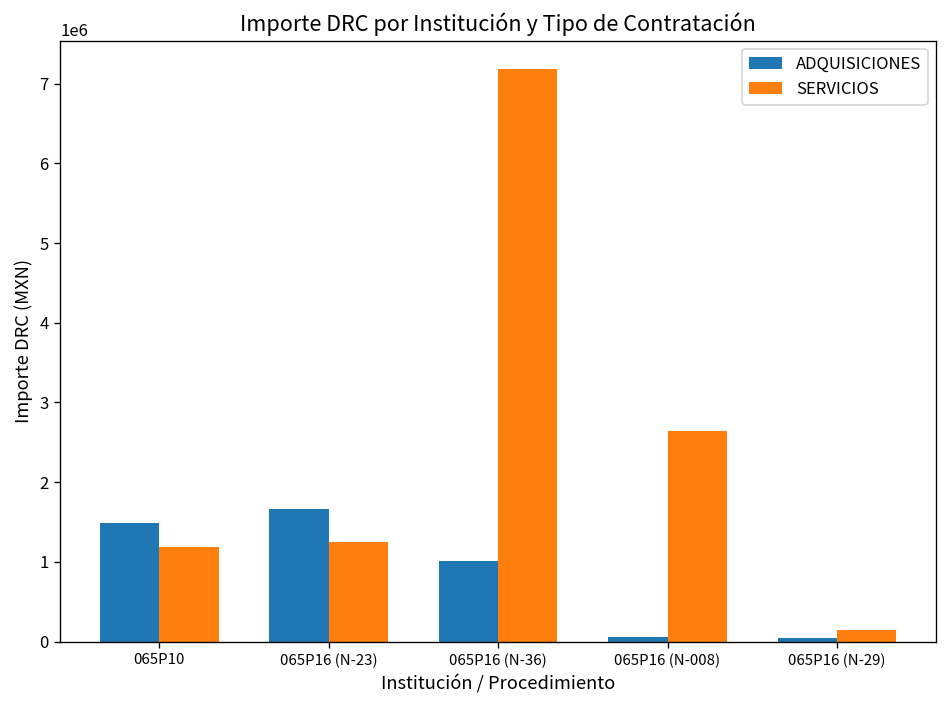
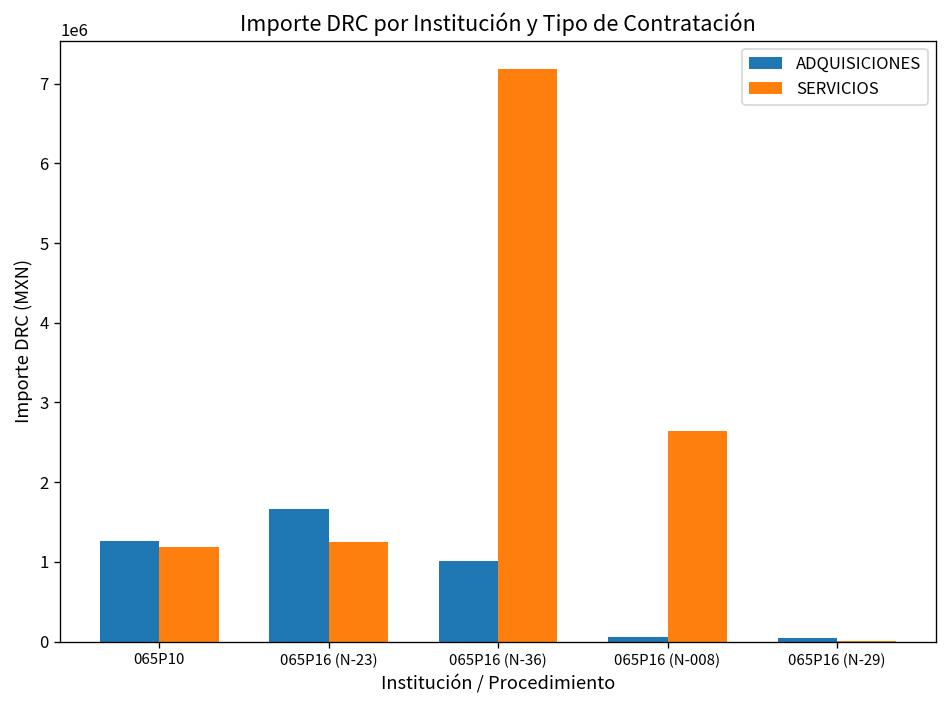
  {
    "ADQUISICIONES": {
-     "065P10": 1500000,
+     "065P10": 1300000,
      "065P16 (N-23)": 1700000,
      "065P16 (N-36)": 1000000,
      "065P16 (N-008)": 100000,
      "065P16 (N-29)": 0
    },
    "SERVICIOS": {
      "065P10": 1200000,
      "065P16 (N-23)": 1300000,
      "065P16 (N-36)": 7200000,
      "065P16 (N-008)": 2600000,
-     "065P16 (N-29)": 200000
+     "065P16 (N-29)": 0
    }
  }
